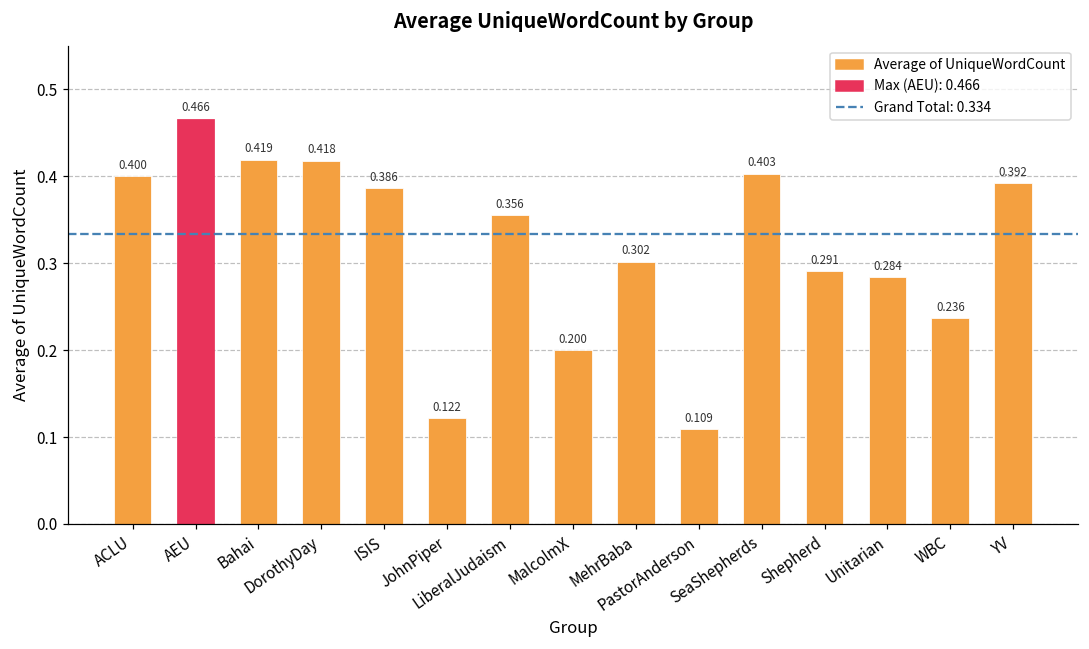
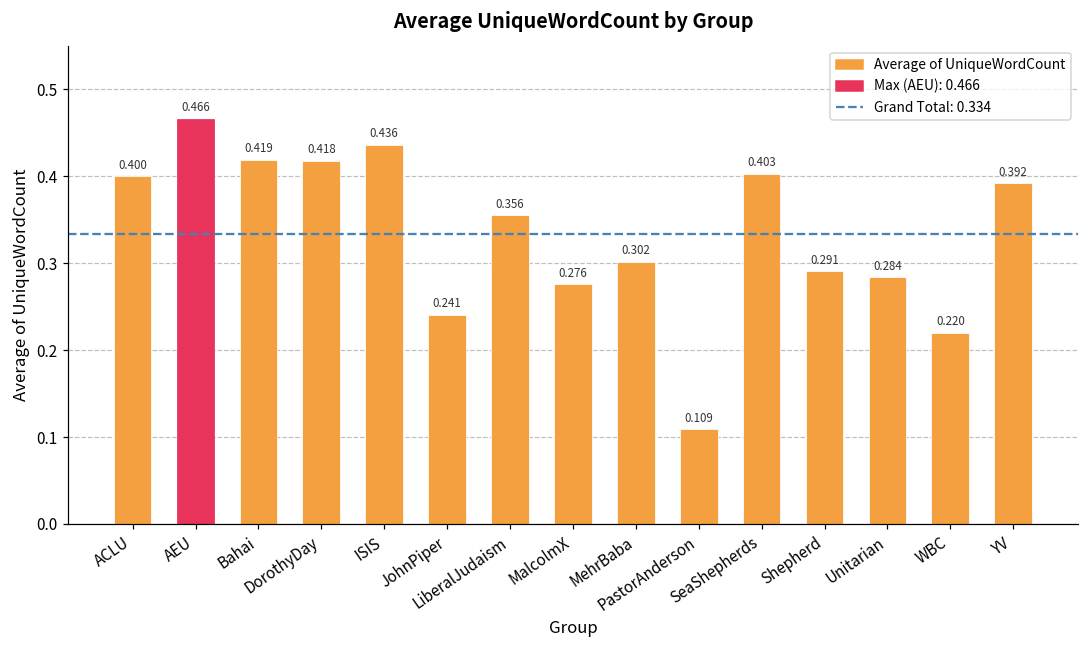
  {
    "ACLU": 0.400,
    "AEU": 0.466,
    "Bahai": 0.419,
    "DorothyDay": 0.418,
-   "ISIS": 0.386,
-   "JohnPiper": 0.122,
+   "ISIS": 0.436,
+   "JohnPiper": 0.241,
    "LiberalJudaism": 0.356,
-   "MalcolmX": 0.200,
+   "MalcolmX": 0.276,
    "MehrBaba": 0.302,
    "PastorAnderson": 0.109,
    "SeaShepherds": 0.403,
    "Shepherd": 0.291,
    "Unitarian": 0.284,
-   "WBC": 0.236,
+   "WBC": 0.220,
    "YV": 0.392
  }
